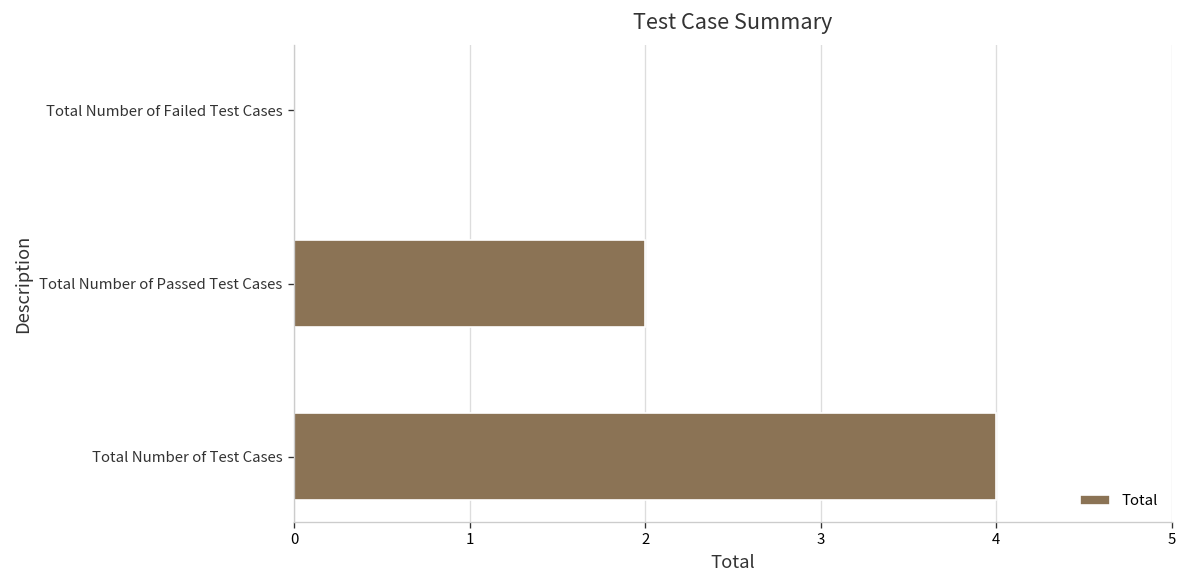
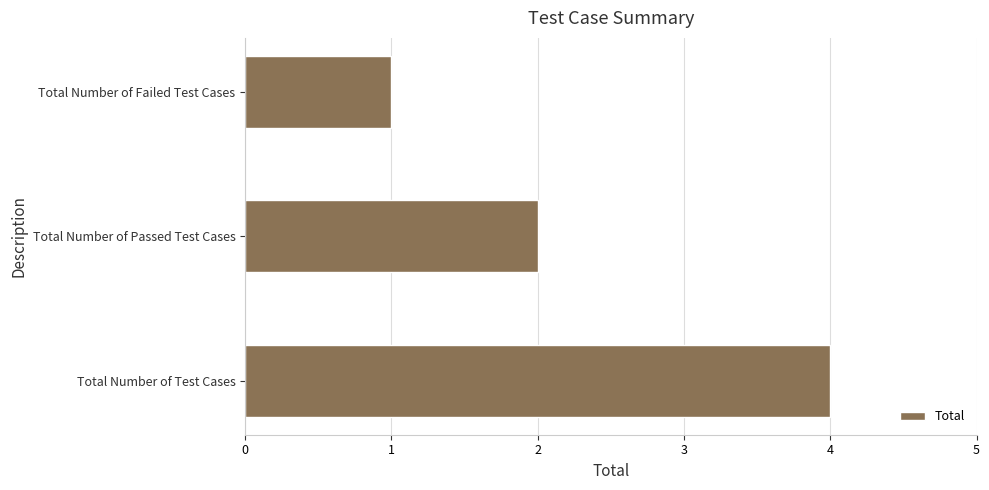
  {
-   "Total Number of Failed Test Cases": 0,
+   "Total Number of Failed Test Cases": 1,
    "Total Number of Passed Test Cases": 2,
    "Total Number of Test Cases": 4
  }
